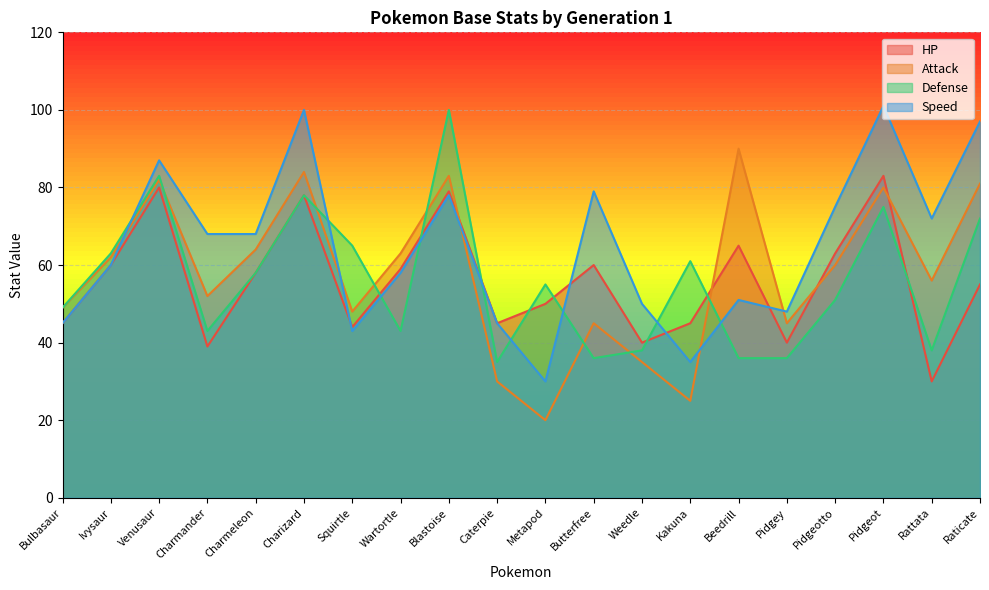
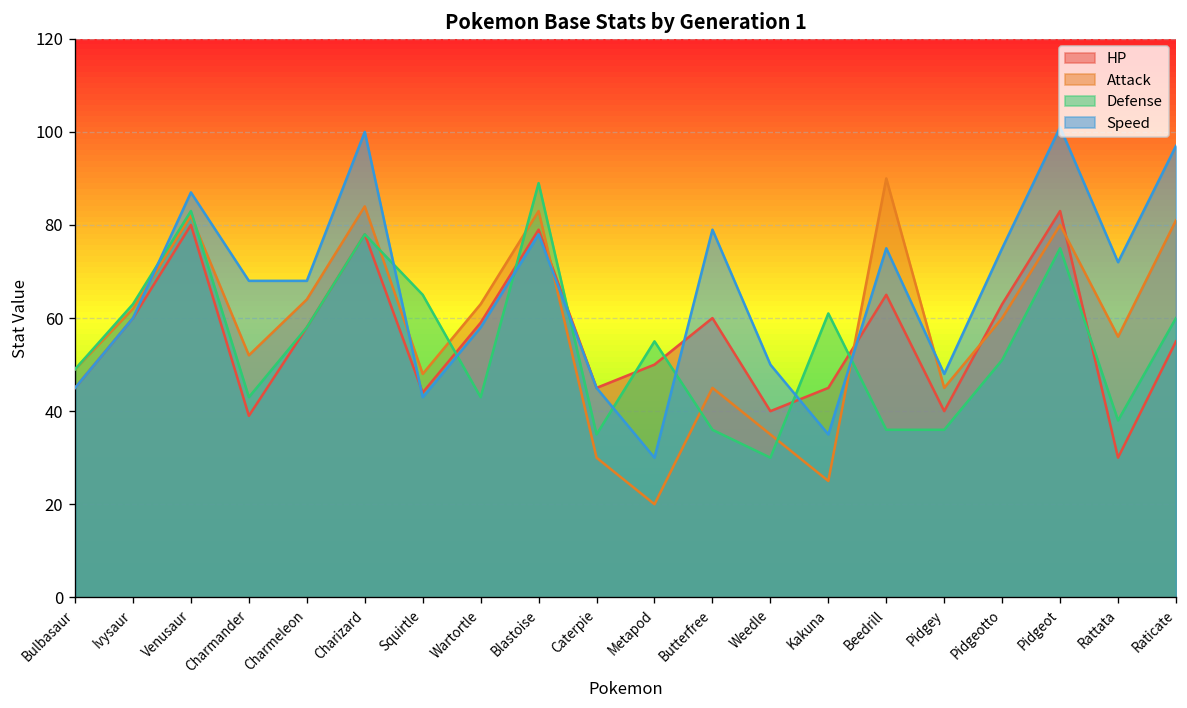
  {
    "Defense": {
      "Ivysaur": 63,
      "Venusaur": 83,
      "Charmander": 43,
      "Squirtle": 65,
      "Wartortle": 43,
-     "Blastoise": 100,
+     "Blastoise": 89,
      "Caterpie": 35,
      "Metapod": 55,
      "Butterfree": 36,
-     "Weedle": 38,
+     "Weedle": 30,
      "Kakuna": 61,
      "Beedrill": 36,
      "Pidgey": 36,
      "Pidgeotto": 51,
      "Pidgeot": 75,
      "Rattata": 38,
-     "Raticate": 72
+     "Raticate": 60
    },
    "Speed": {
      "Venusaur": 87,
      "Charmander": 68,
      "Charmeleon": 68,
      "Charizard": 100,
      "Squirtle": 43,
      "Wartortle": 58,
      "Blastoise": 78,
      "Metapod": 30,
      "Butterfree": 79,
      "Weedle": 50,
      "Kakuna": 35,
-     "Beedrill": 51,
+     "Beedrill": 75,
      "Pidgey": 48,
      "Pidgeotto": 75,
      "Rattata": 72,
      "Raticate": 97
    }
  }
